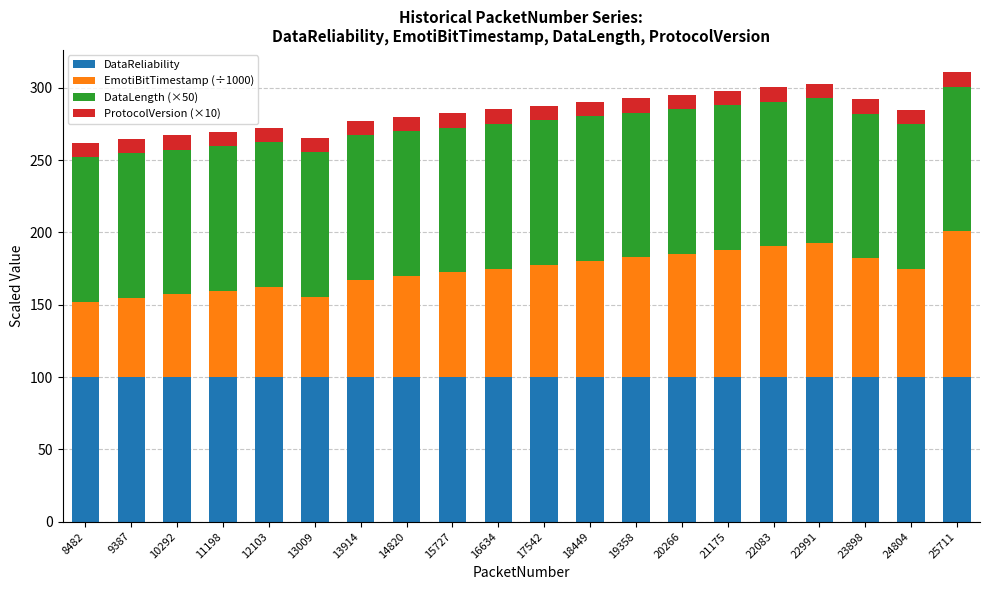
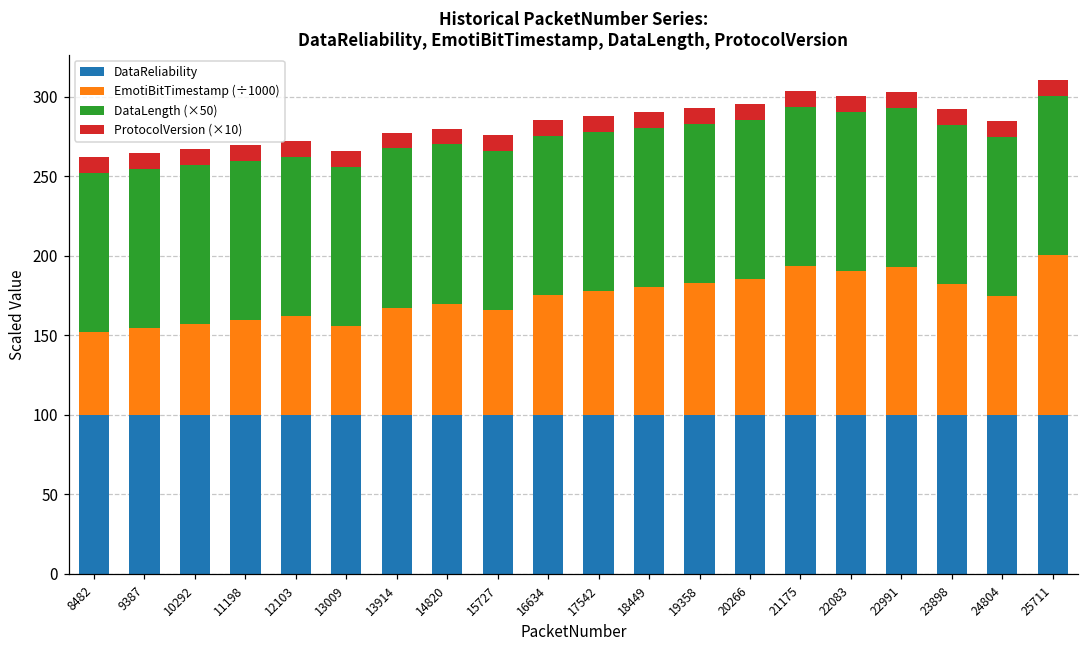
  {
    "DataReliability": {
      "8482": 100,
      "9387": 100,
      "10292": 100,
      "11198": 100,
      "12103": 100,
      "13009": 100,
      "13914": 100,
      "14820": 100,
      "15727": 100,
      "16634": 100,
      "17542": 100,
      "18449": 100,
      "19358": 100,
      "20266": 100,
      "21175": 100,
      "22083": 100,
      "22991": 100,
      "23898": 100,
      "24804": 100,
      "25711": 100
    },
    "EmotiBitTimestamp (÷1000)": {
      "8482": 52,
      "9387": 55,
      "10292": 57,
      "11198": 60,
      "12103": 62,
      "13009": 56,
      "13914": 67,
      "14820": 70,
-     "15727": 72,
+     "15727": 66,
      "16634": 75,
      "17542": 78,
      "18449": 80,
      "19358": 83,
      "20266": 85,
-     "21175": 88,
+     "21175": 93,
      "22083": 90,
      "22991": 93,
      "23898": 82,
      "24804": 75,
      "25711": 101
    },
    "DataLength (×50)": {
      "8482": 100,
      "9387": 100,
      "10292": 100,
      "11198": 100,
      "12103": 100,
      "13009": 100,
      "13914": 100,
      "14820": 100,
      "15727": 100,
      "16634": 100,
      "17542": 100,
      "18449": 100,
      "19358": 100,
      "20266": 100,
      "21175": 100,
      "22083": 100,
      "22991": 100,
      "23898": 100,
      "24804": 100,
      "25711": 100
    },
    "ProtocolVersion (×10)": {
      "8482": 10,
      "9387": 10,
      "10292": 10,
      "11198": 10,
      "12103": 10,
      "13009": 10,
      "13914": 10,
      "14820": 10,
      "15727": 10,
      "16634": 10,
      "17542": 10,
      "18449": 10,
      "19358": 10,
      "20266": 10,
      "21175": 10,
      "22083": 10,
      "22991": 10,
      "23898": 10,
      "24804": 10,
      "25711": 10
    }
  }
